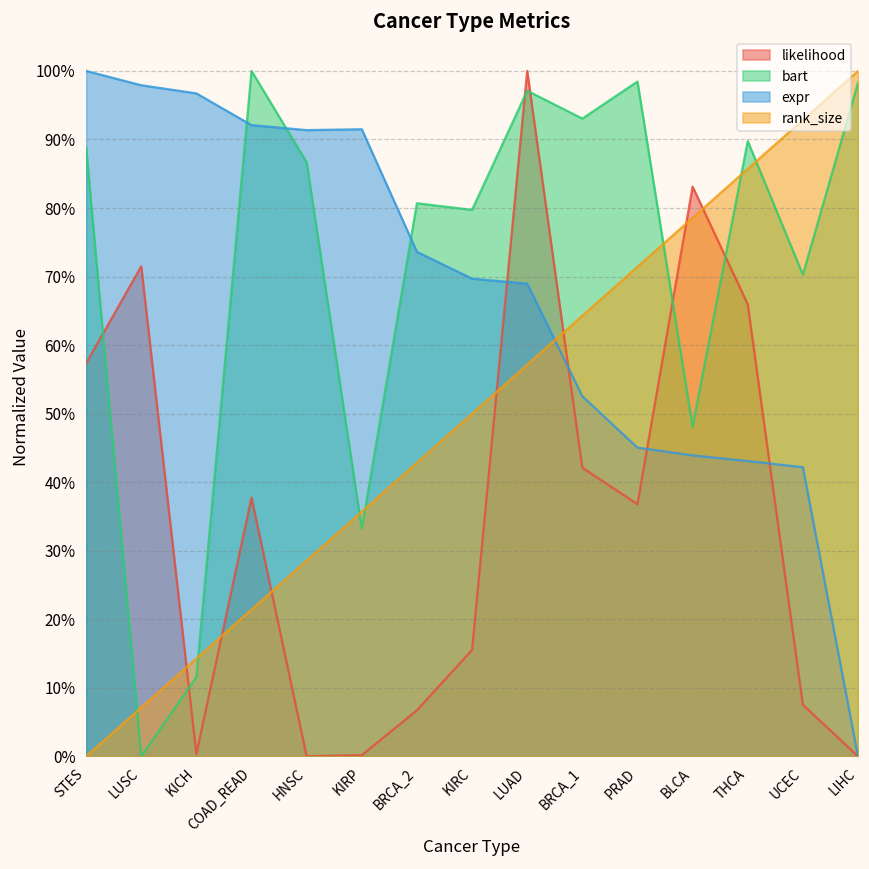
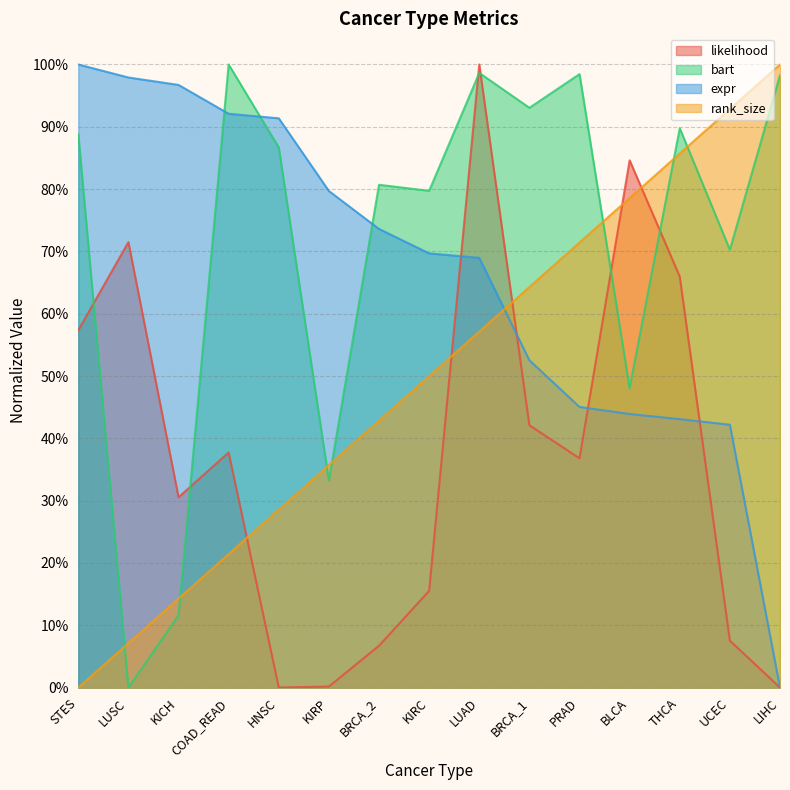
  {
    "likelihood": {
      "STES": "57%",
      "LUSC": "72%",
-     "KICH": "0%",
+     "KICH": "31%",
      "COAD_READ": "38%",
      "HNSC": "0%",
      "KIRP": "0%",
      "BRCA_2": "7%",
      "KIRC": "16%",
      "LUAD": "100%",
      "BRCA_1": "42%",
      "PRAD": "37%",
-     "BLCA": "83%",
+     "BLCA": "85%",
      "THCA": "66%",
      "UCEC": "8%"
    },
    "bart": {
      "STES": "89%",
      "LUSC": "0%",
      "KICH": "12%",
      "COAD_READ": "100%",
      "HNSC": "87%",
      "KIRP": "33%",
      "BRCA_2": "81%",
      "KIRC": "80%",
-     "LUAD": "97%",
+     "LUAD": "99%",
      "BRCA_1": "93%",
      "PRAD": "98%",
      "BLCA": "48%",
      "THCA": "90%",
      "UCEC": "70%",
      "LIHC": "98%"
    },
    "expr": {
      "STES": "100%",
      "LUSC": "98%",
      "KICH": "97%",
      "COAD_READ": "92%",
      "HNSC": "91%",
-     "KIRP": "91%",
+     "KIRP": "80%",
      "BRCA_2": "74%",
      "KIRC": "70%",
      "LUAD": "69%",
      "BRCA_1": "53%",
      "PRAD": "45%",
      "BLCA": "44%",
      "THCA": "43%",
      "UCEC": "42%"
    },
    "rank_size": {
      "STES": "0%",
      "LUSC": "7%",
      "KICH": "14%",
      "COAD_READ": "21%",
      "HNSC": "29%",
      "KIRP": "36%",
      "BRCA_2": "43%",
      "KIRC": "50%",
      "LUAD": "57%",
      "BRCA_1": "64%",
      "PRAD": "71%",
      "BLCA": "79%",
      "THCA": "86%",
      "LIHC": "100%"
    }
  }
